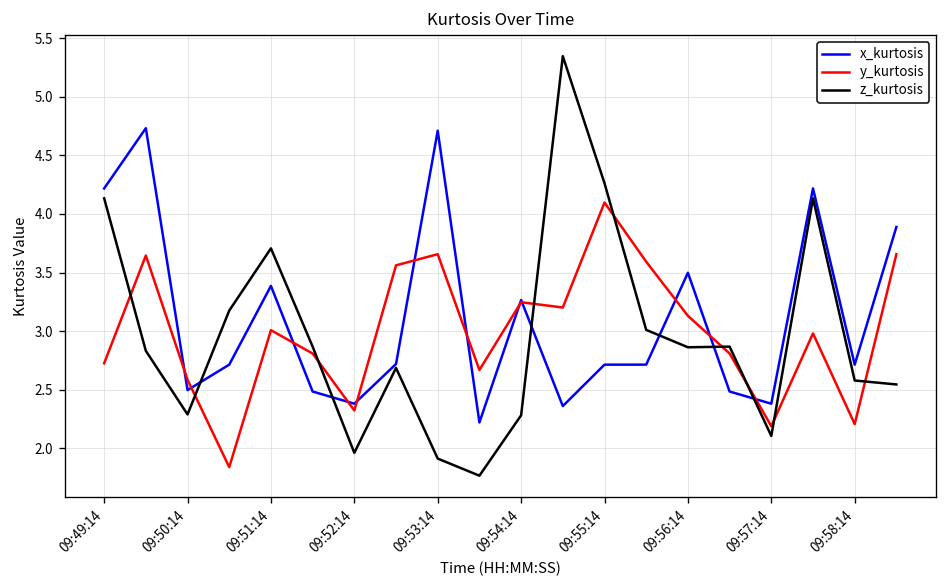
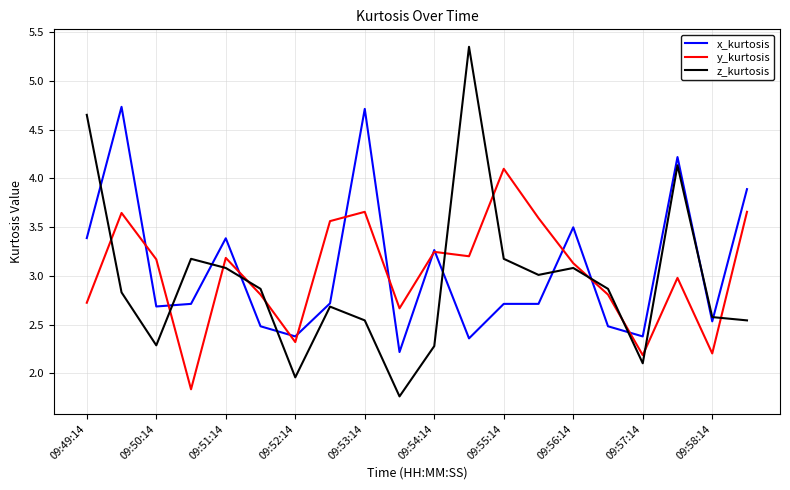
  {
    "x_kurtosis": {
-     "09:49:14": 4.2,
-     "09:50:14": 2.5,
+     "09:49:14": 3.4,
+     "09:50:14": 2.7,
      "09:51:14": 3.4,
      "09:52:14": 2.4,
      "09:53:14": 4.7,
      "09:55:14": 2.7,
      "09:56:14": 3.5,
      "09:57:14": 2.4,
-     "09:58:14": 2.7
+     "09:58:14": 2.5
    },
    "y_kurtosis": {
      "09:49:14": 2.7,
-     "09:50:14": 2.6,
-     "09:51:14": 3.0,
+     "09:50:14": 3.2,
+     "09:51:14": 3.2,
      "09:52:14": 2.3,
      "09:53:14": 3.7,
      "09:55:14": 4.1,
      "09:56:14": 3.1,
      "09:57:14": 2.2,
      "09:58:14": 2.2
    },
    "z_kurtosis": {
-     "09:49:14": 4.1,
+     "09:49:14": 4.7,
      "09:50:14": 2.3,
-     "09:51:14": 3.7,
+     "09:51:14": 3.1,
      "09:52:14": 2.0,
-     "09:53:14": 1.9,
+     "09:53:14": 2.5,
      "09:54:14": 2.3,
-     "09:55:14": 4.3,
-     "09:56:14": 2.9,
+     "09:55:14": 3.2,
+     "09:56:14": 3.1,
      "09:57:14": 2.1,
      "09:58:14": 2.6
    }
  }
